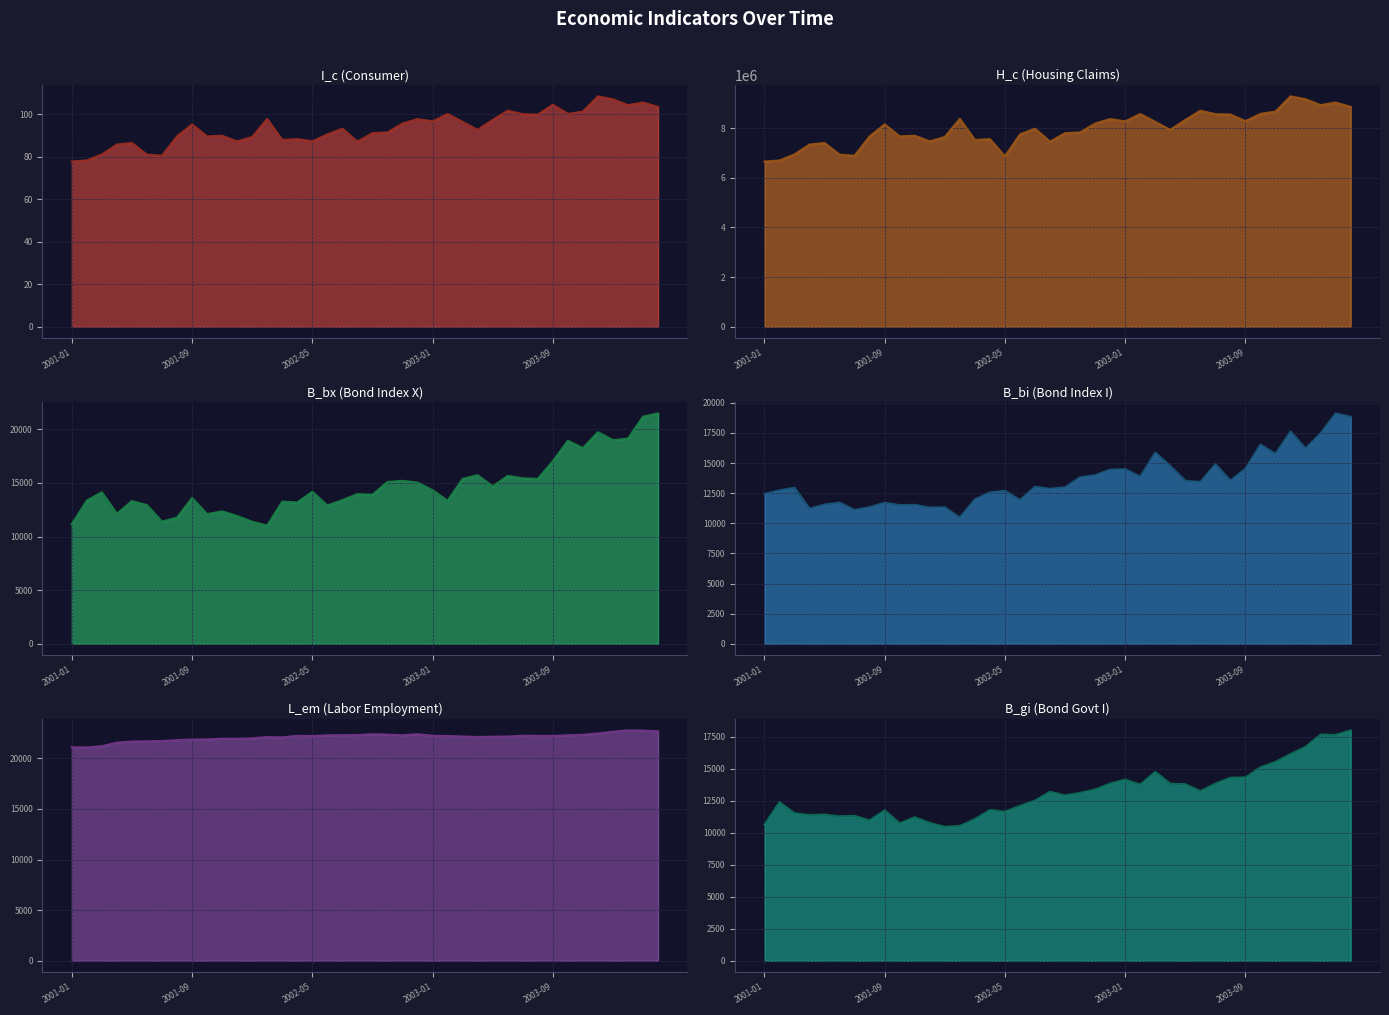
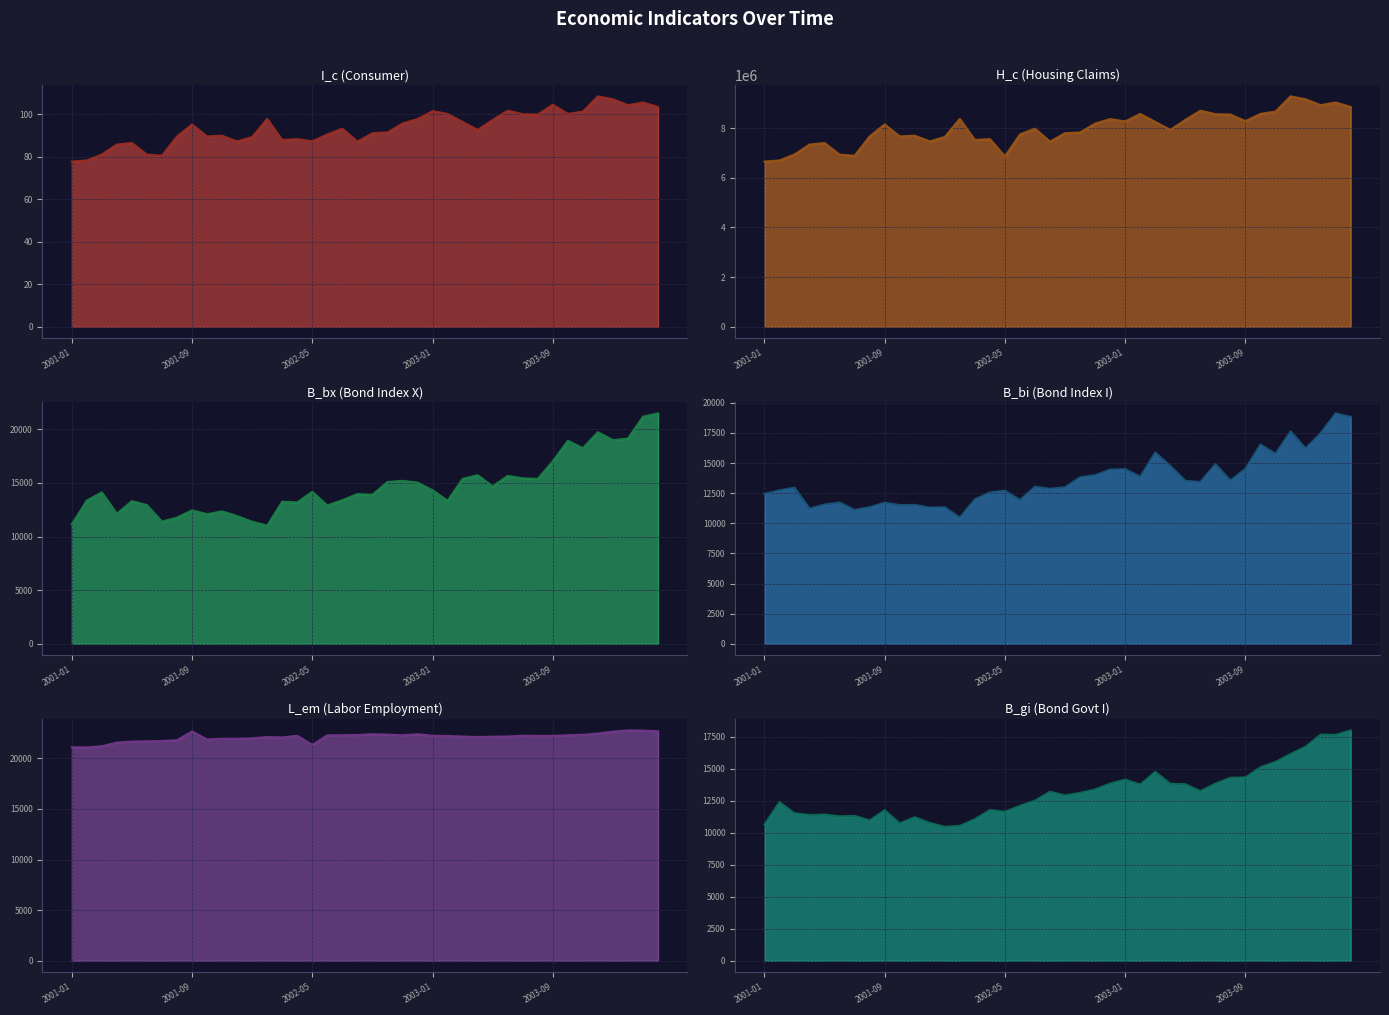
  {
    "I_c (Consumer)": {
      "2001-01": 78,
      "2001-09": 95,
      "2002-05": 87,
-     "2003-01": 97,
+     "2003-01": 101,
      "2003-09": 104
    },
    "H_c (Housing Claims)": {
      "2001-01": 6700000,
      "2001-09": 8100000,
      "2002-05": 6900000,
      "2003-01": 8300000,
      "2003-09": 8300000
    },
    "B_bx (Bond Index X)": {
      "2001-01": 11100,
-     "2001-09": 13600,
+     "2001-09": 12400,
      "2002-05": 14200,
      "2003-01": 14300,
      "2003-09": 17000
    },
    "B_bi (Bond Index I)": {
      "2001-01": 12400,
      "2001-09": 11700,
      "2002-05": 12700,
      "2003-01": 14500,
      "2003-09": 14500
    },
    "L_em (Labor Employment)": {
      "2001-01": 21100,
-     "2001-09": 21900,
-     "2002-05": 22200,
+     "2001-09": 22700,
+     "2002-05": 21300,
      "2003-01": 22200,
      "2003-09": 22200
    },
    "B_gi (Bond Govt I)": {
      "2001-01": 10600,
      "2001-09": 11800,
      "2002-05": 11600,
      "2003-01": 14200,
      "2003-09": 14300
    }
  }
